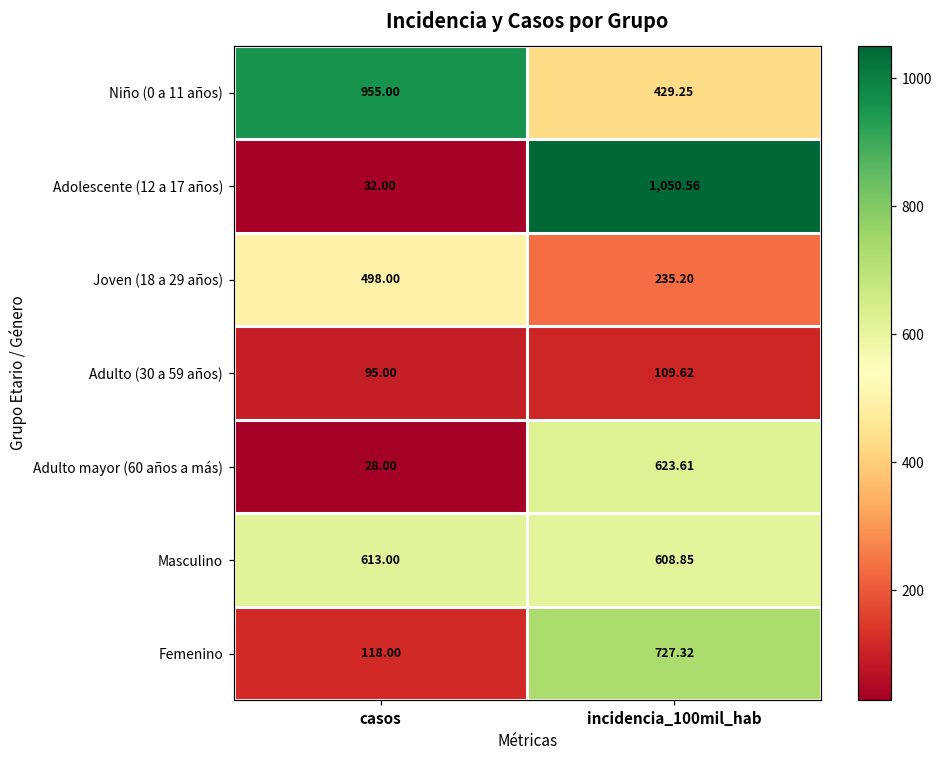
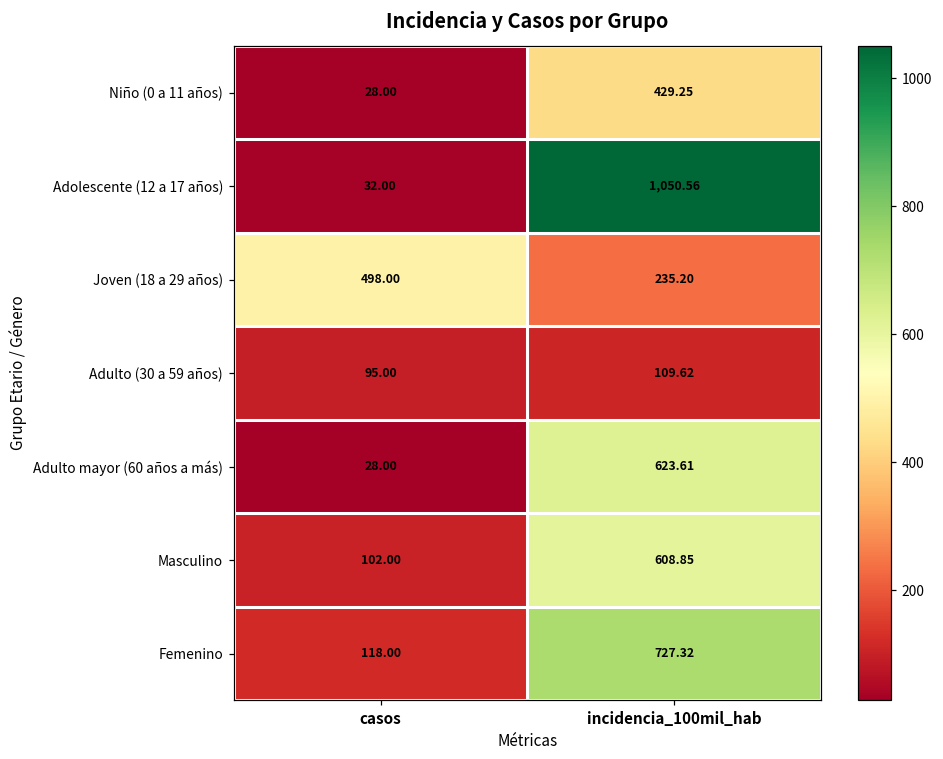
  {
    "Niño (0 a 11 años)": {
-     "casos": "955.00",
+     "casos": "28.00",
      "incidencia_100mil_hab": "429.25"
    },
    "Adolescente (12 a 17 años)": {
      "casos": "32.00",
      "incidencia_100mil_hab": "1,050.56"
    },
    "Joven (18 a 29 años)": {
      "casos": "498.00",
      "incidencia_100mil_hab": "235.20"
    },
    "Adulto (30 a 59 años)": {
      "casos": "95.00",
      "incidencia_100mil_hab": "109.62"
    },
    "Adulto mayor (60 años a más)": {
      "casos": "28.00",
      "incidencia_100mil_hab": "623.61"
    },
    "Masculino": {
-     "casos": "613.00",
+     "casos": "102.00",
      "incidencia_100mil_hab": "608.85"
    },
    "Femenino": {
      "casos": "118.00",
      "incidencia_100mil_hab": "727.32"
    }
  }
